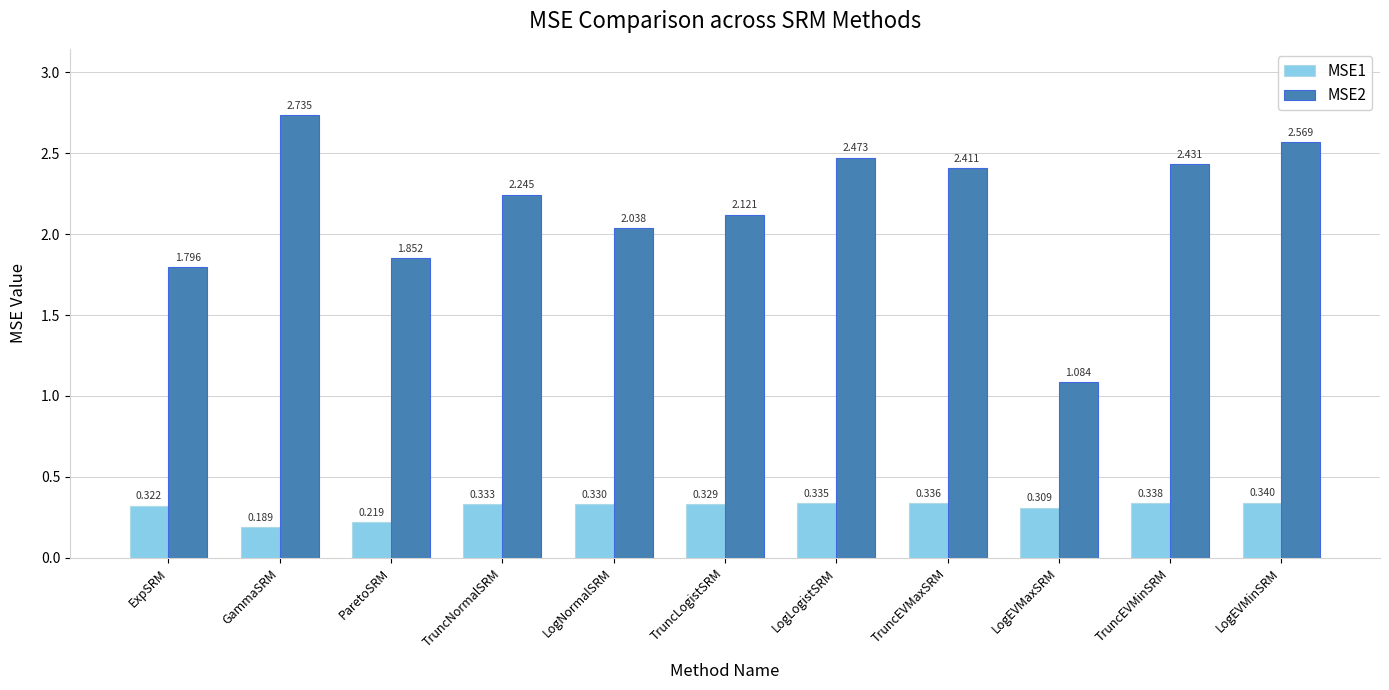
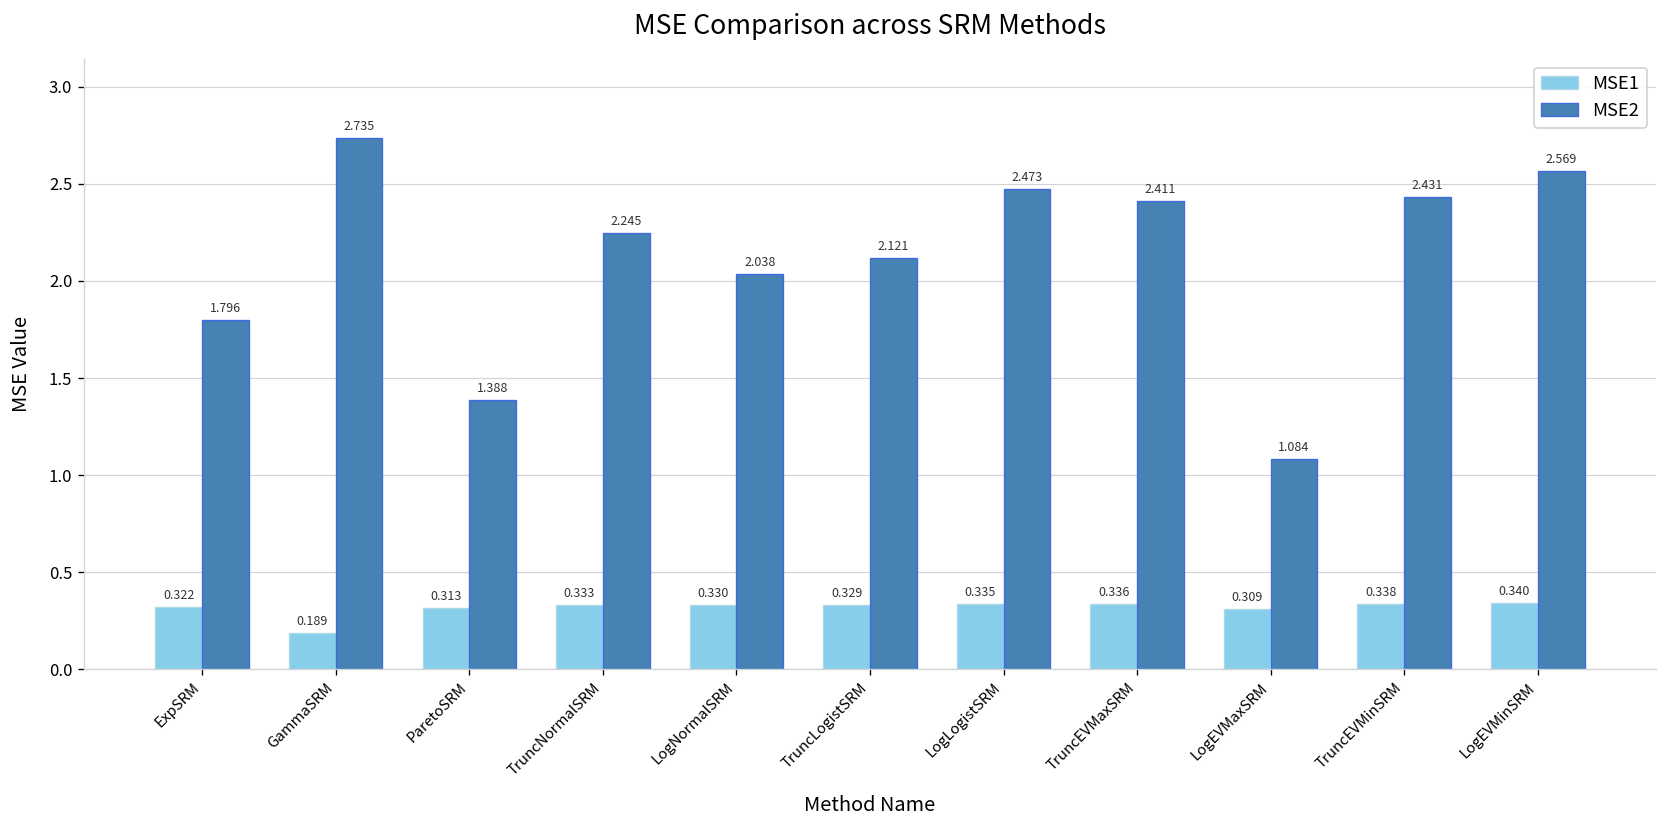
  {
    "MSE1": {
      "ExpSRM": 0.322,
      "GammaSRM": 0.189,
-     "ParetoSRM": 0.219,
+     "ParetoSRM": 0.313,
      "TruncNormalSRM": 0.333,
      "LogNormalSRM": 0.330,
      "TruncLogistSRM": 0.329,
      "LogLogistSRM": 0.335,
      "TruncEVMaxSRM": 0.336,
      "LogEVMaxSRM": 0.309,
      "TruncEVMinSRM": 0.338,
      "LogEVMinSRM": 0.340
    },
    "MSE2": {
      "ExpSRM": 1.796,
      "GammaSRM": 2.735,
-     "ParetoSRM": 1.852,
+     "ParetoSRM": 1.388,
      "TruncNormalSRM": 2.245,
      "LogNormalSRM": 2.038,
      "TruncLogistSRM": 2.121,
      "LogLogistSRM": 2.473,
      "TruncEVMaxSRM": 2.411,
      "LogEVMaxSRM": 1.084,
      "TruncEVMinSRM": 2.431,
      "LogEVMinSRM": 2.569
    }
  }
